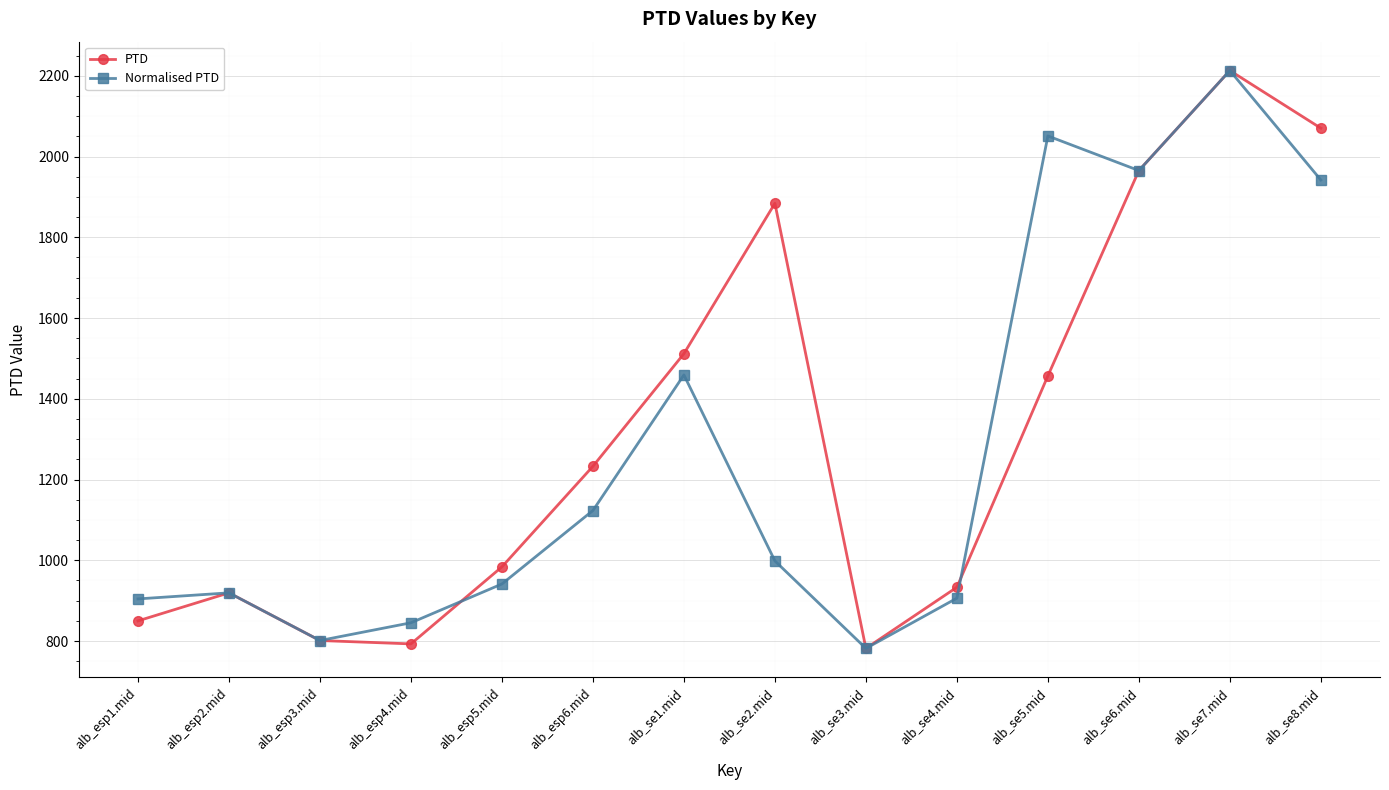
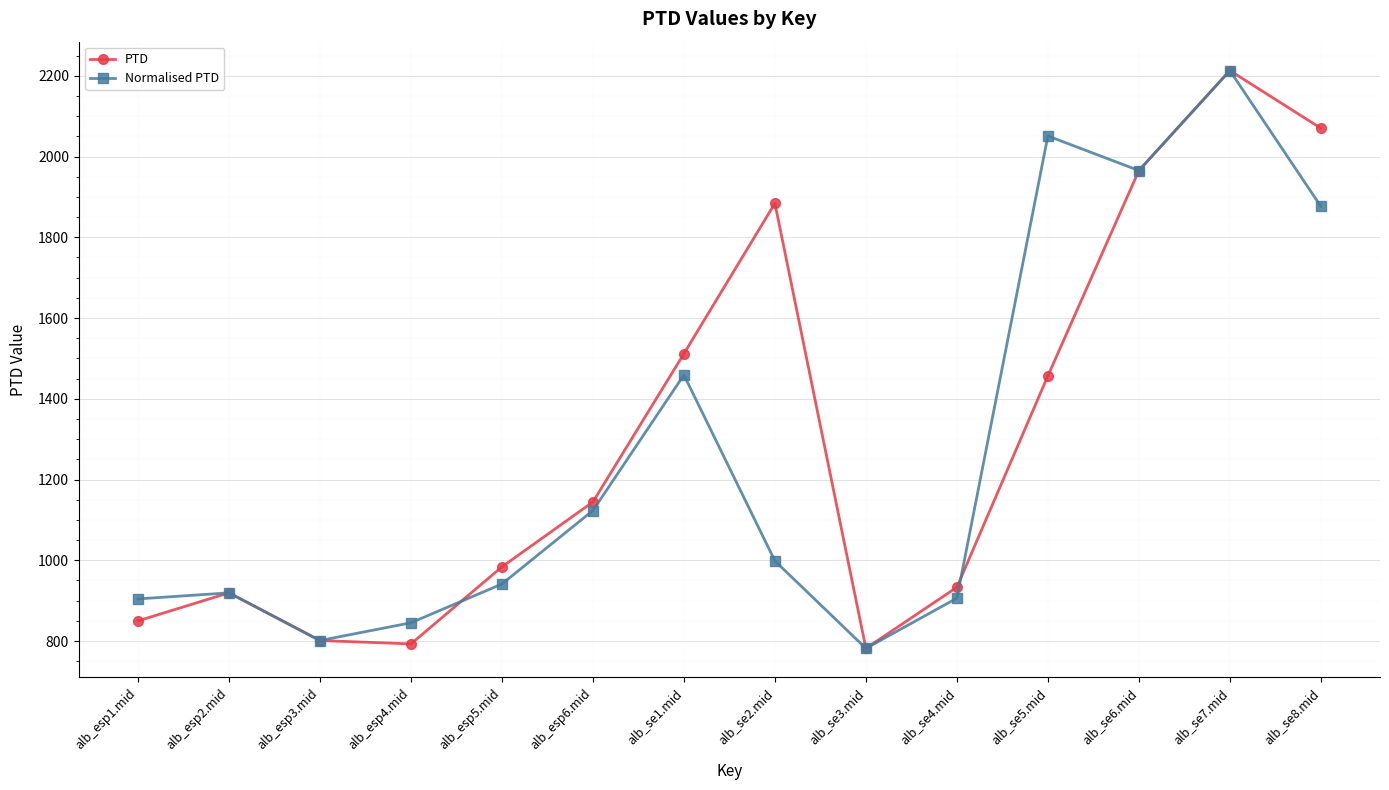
  {
    "PTD": {
      "alb_esp1.mid": 850,
      "alb_esp4.mid": 790,
      "alb_esp5.mid": 980,
-     "alb_esp6.mid": 1230,
+     "alb_esp6.mid": 1140,
      "alb_se1.mid": 1510,
      "alb_se2.mid": 1880,
      "alb_se4.mid": 930,
      "alb_se5.mid": 1460,
      "alb_se8.mid": 2070
    },
    "Normalised PTD": {
      "alb_esp1.mid": 900,
      "alb_esp4.mid": 850,
      "alb_esp5.mid": 940,
      "alb_esp6.mid": 1120,
      "alb_se1.mid": 1460,
      "alb_se2.mid": 1000,
      "alb_se4.mid": 910,
      "alb_se5.mid": 2050,
-     "alb_se8.mid": 1940
+     "alb_se8.mid": 1880
    }
  }
